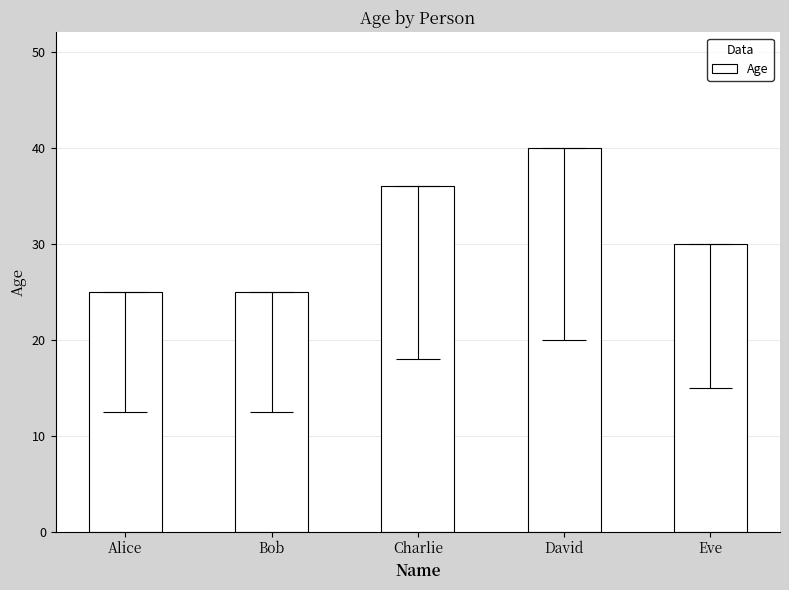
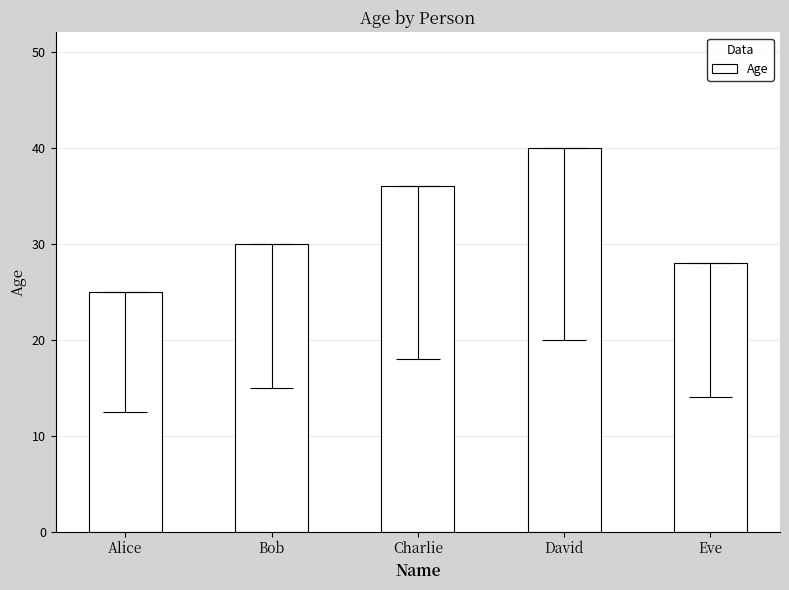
  {
    "Alice": 25,
-   "Bob": 25,
+   "Bob": 30,
    "Charlie": 36,
    "David": 40,
-   "Eve": 30
+   "Eve": 28
  }
